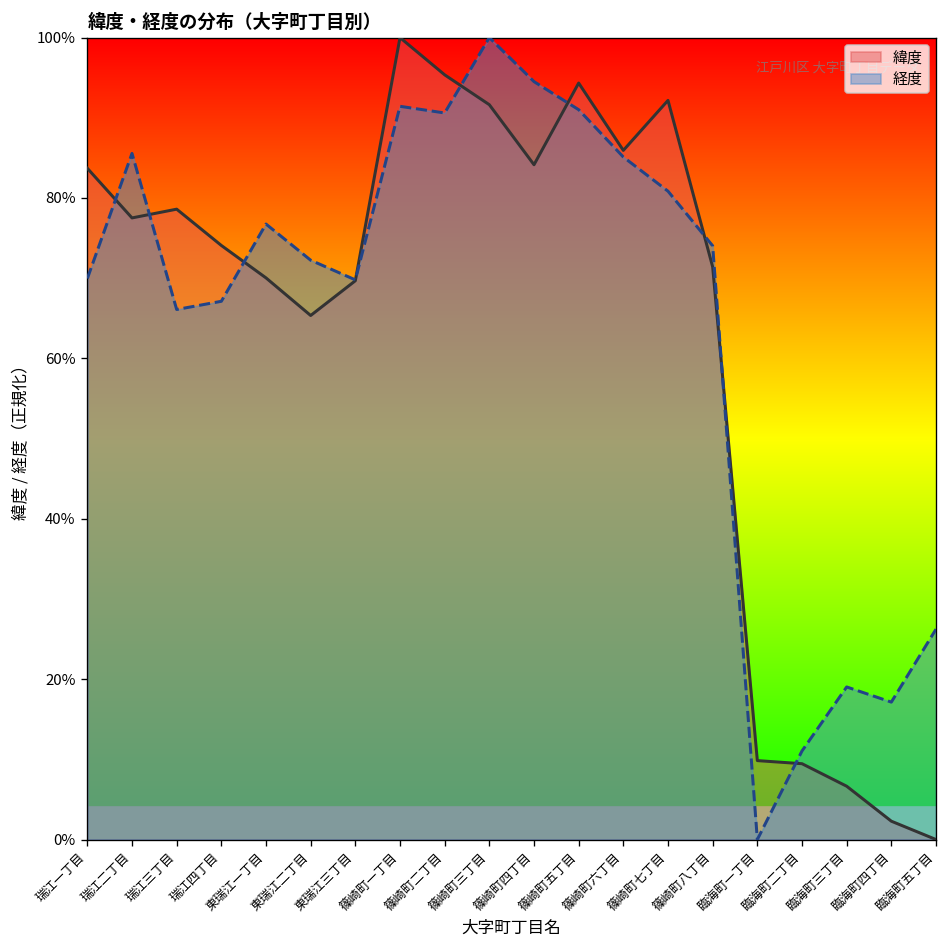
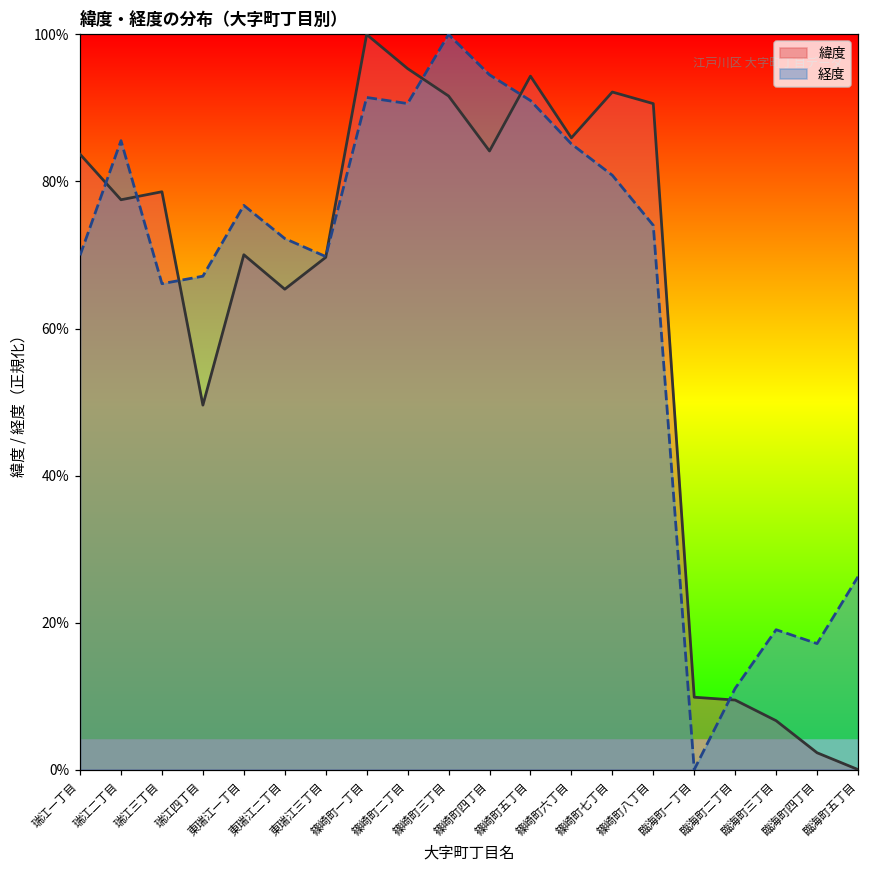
  {
    "緯度": {
      "瑞江一丁目": "84%",
      "瑞江二丁目": "78%",
      "瑞江三丁目": "79%",
-     "瑞江四丁目": "74%",
+     "瑞江四丁目": "50%",
      "東瑞江一丁目": "70%",
      "東瑞江二丁目": "65%",
      "篠崎町一丁目": "100%",
      "篠崎町二丁目": "95%",
      "篠崎町三丁目": "92%",
      "篠崎町四丁目": "84%",
      "篠崎町五丁目": "94%",
      "篠崎町六丁目": "86%",
      "篠崎町七丁目": "92%",
-     "篠崎町八丁目": "71%",
+     "篠崎町八丁目": "91%",
      "臨海町一丁目": "10%",
      "臨海町二丁目": "9%",
      "臨海町三丁目": "7%"
    },
    "経度": {
      "瑞江一丁目": "70%",
      "瑞江二丁目": "86%",
      "瑞江三丁目": "66%",
      "瑞江四丁目": "67%",
      "東瑞江一丁目": "77%",
      "東瑞江二丁目": "72%",
      "篠崎町一丁目": "91%",
      "篠崎町二丁目": "91%",
      "篠崎町三丁目": "100%",
      "篠崎町四丁目": "95%",
      "篠崎町五丁目": "91%",
      "篠崎町六丁目": "85%",
      "篠崎町七丁目": "81%",
      "篠崎町八丁目": "74%",
      "臨海町二丁目": "11%",
      "臨海町三丁目": "19%",
      "臨海町四丁目": "17%",
      "臨海町五丁目": "26%"
    }
  }
